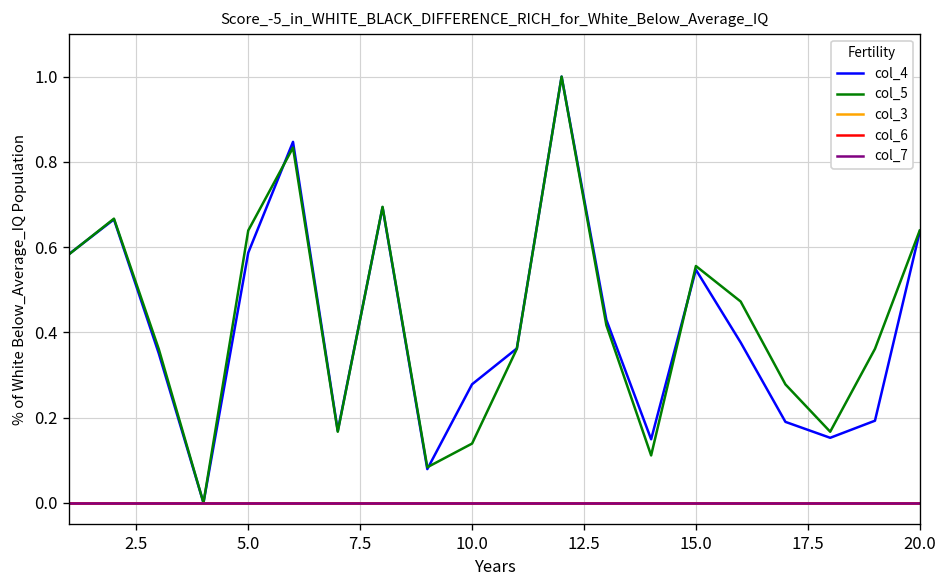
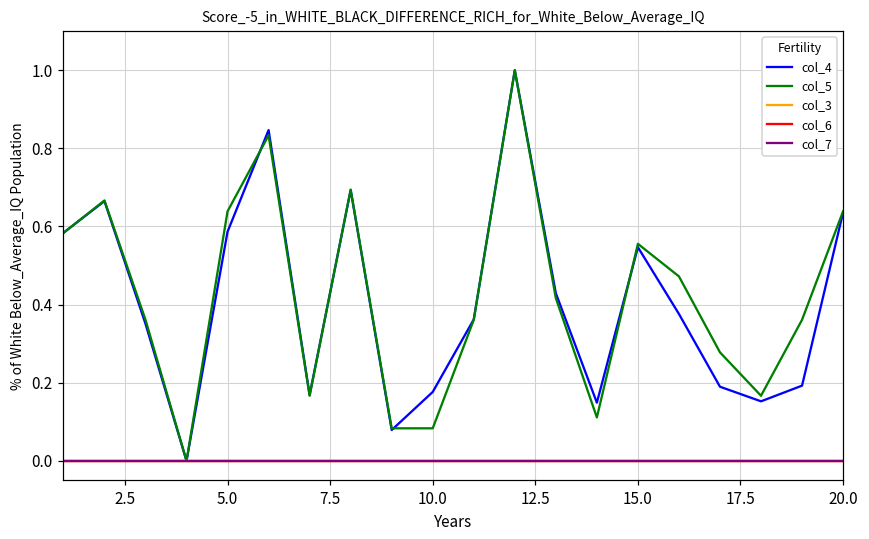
  {
    "col_4": {
      "5.0": 0.59,
-     "10.0": 0.28,
+     "10.0": 0.18,
      "15.0": 0.55
    },
    "col_5": {
      "5.0": 0.64,
-     "10.0": 0.14,
+     "10.0": 0.08,
      "15.0": 0.56
    },
    "col_7": {
      "5.0": 0.00,
      "10.0": 0.00,
      "15.0": 0.00,
      "20.0": 0.00
    }
  }
